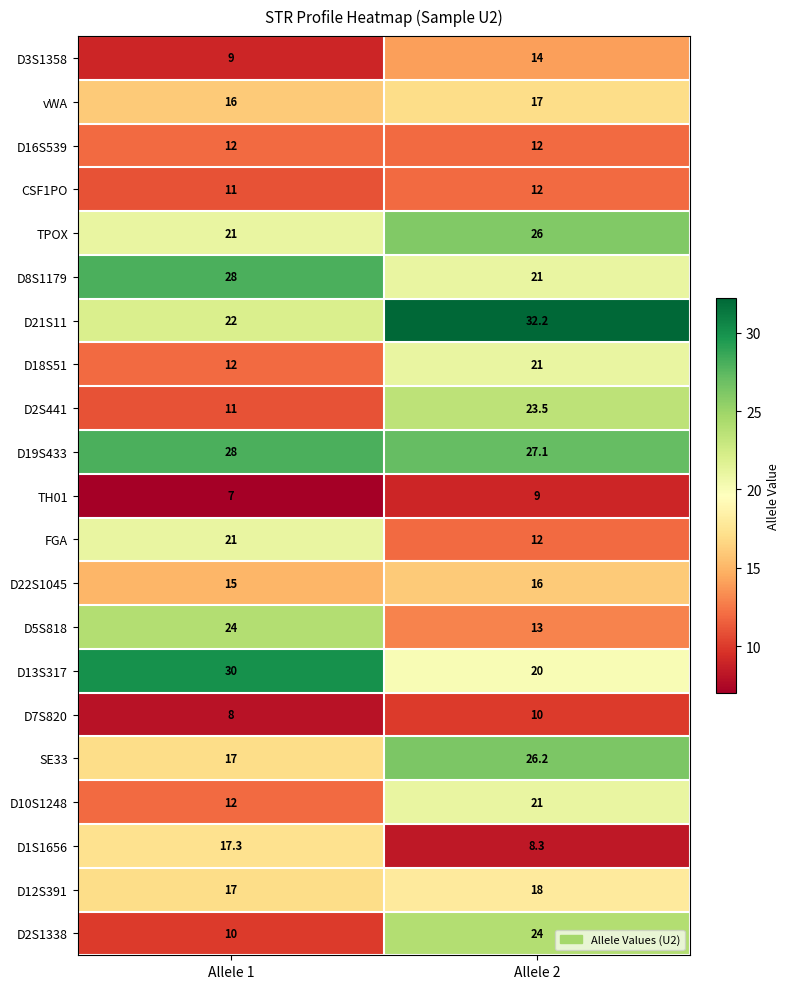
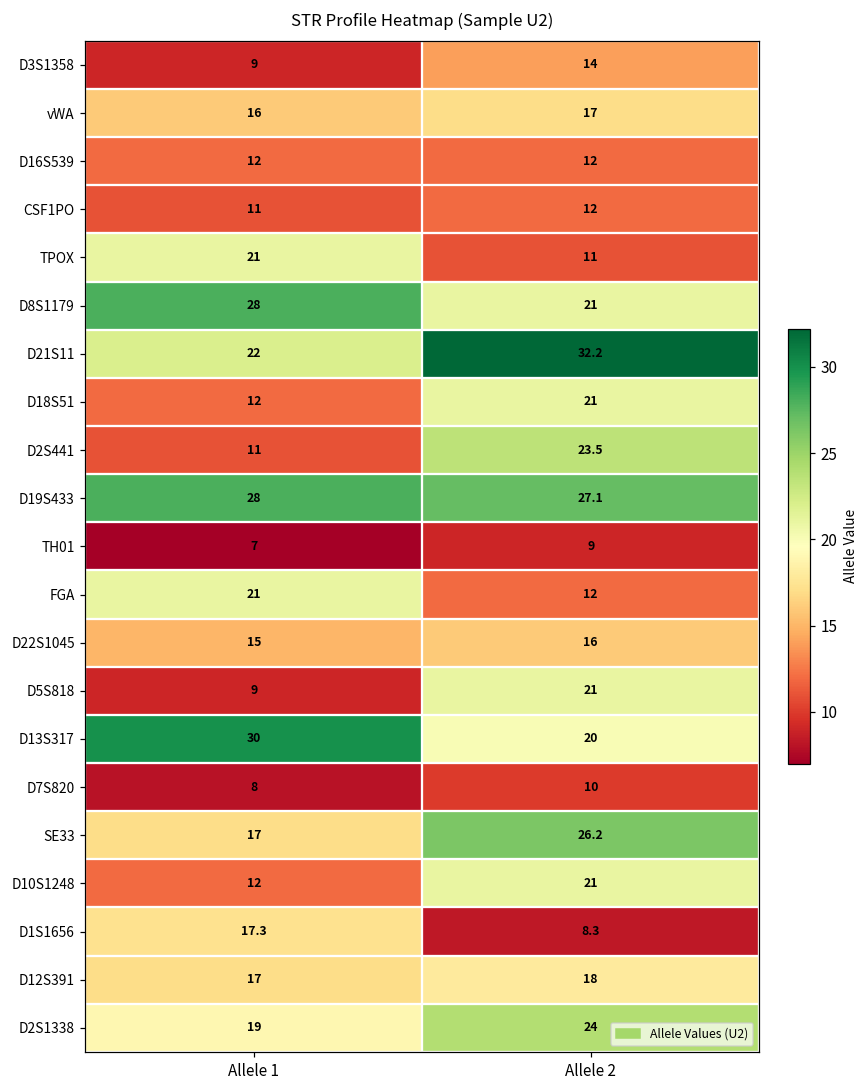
  {
    "D3S1358": {
      "Allele 1": 9,
      "Allele 2": 14
    },
    "vWA": {
      "Allele 1": 16,
      "Allele 2": 17
    },
    "D16S539": {
      "Allele 1": 12,
      "Allele 2": 12
    },
    "CSF1PO": {
      "Allele 1": 11,
      "Allele 2": 12
    },
    "TPOX": {
      "Allele 1": 21,
-     "Allele 2": 26
+     "Allele 2": 11
    },
    "D8S1179": {
      "Allele 1": 28,
      "Allele 2": 21
    },
    "D21S11": {
      "Allele 1": 22,
      "Allele 2": 32.2
    },
    "D18S51": {
      "Allele 1": 12,
      "Allele 2": 21
    },
    "D2S441": {
      "Allele 1": 11,
      "Allele 2": 23.5
    },
    "D19S433": {
      "Allele 1": 28,
      "Allele 2": 27.1
    },
    "TH01": {
      "Allele 1": 7,
      "Allele 2": 9
    },
    "FGA": {
      "Allele 1": 21,
      "Allele 2": 12
    },
    "D22S1045": {
      "Allele 1": 15,
      "Allele 2": 16
    },
    "D5S818": {
-     "Allele 1": 24,
-     "Allele 2": 13
+     "Allele 1": 9,
+     "Allele 2": 21
    },
    "D13S317": {
      "Allele 1": 30,
      "Allele 2": 20
    },
    "D7S820": {
      "Allele 1": 8,
      "Allele 2": 10
    },
    "SE33": {
      "Allele 1": 17,
      "Allele 2": 26.2
    },
    "D10S1248": {
      "Allele 1": 12,
      "Allele 2": 21
    },
    "D1S1656": {
      "Allele 1": 17.3,
      "Allele 2": 8.3
    },
    "D12S391": {
      "Allele 1": 17,
      "Allele 2": 18
    },
    "D2S1338": {
-     "Allele 1": 10,
+     "Allele 1": 19,
      "Allele 2": 24
    }
  }
